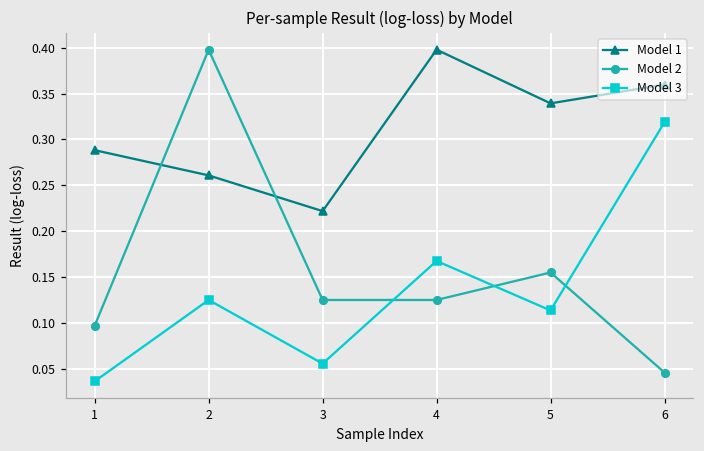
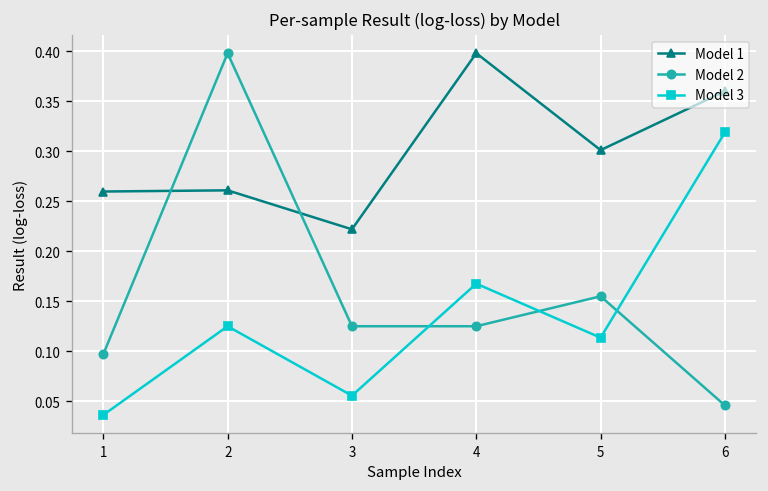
  {
    "Model 1": {
-     "1": 0.29,
+     "1": 0.26,
      "2": 0.26,
      "3": 0.22,
      "4": 0.40,
-     "5": 0.34
+     "5": 0.30
    }
  }
